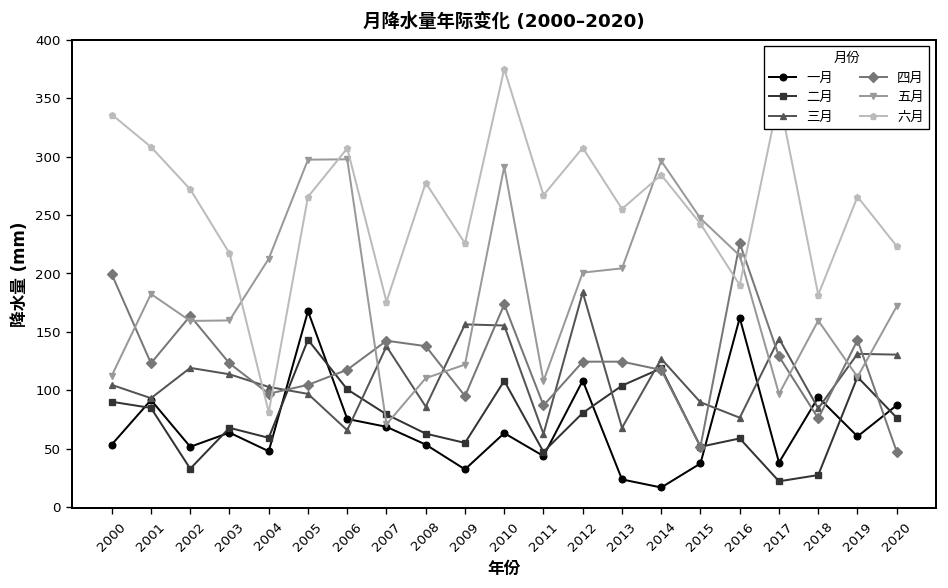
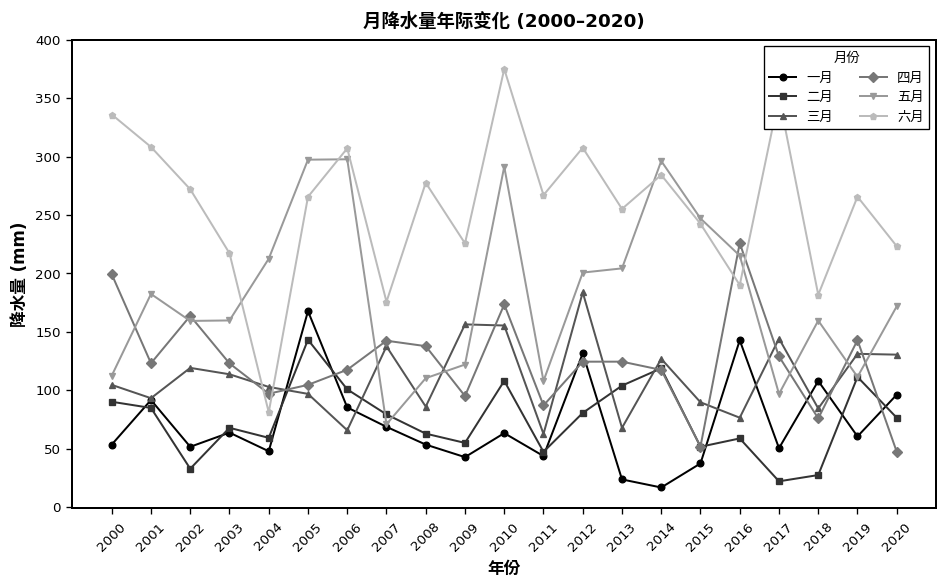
  {
    "一月": {
      "2000": 50,
      "2002": 50,
      "2003": 60,
      "2004": 50,
      "2005": 170,
-     "2006": 80,
+     "2006": 90,
      "2008": 50,
-     "2009": 30,
+     "2009": 40,
      "2010": 60,
      "2011": 40,
-     "2012": 110,
+     "2012": 130,
      "2013": 20,
      "2014": 20,
      "2015": 40,
-     "2016": 160,
-     "2017": 40,
-     "2018": 90,
+     "2016": 140,
+     "2017": 50,
+     "2018": 110,
      "2019": 60,
-     "2020": 90
+     "2020": 100
    }
  }
